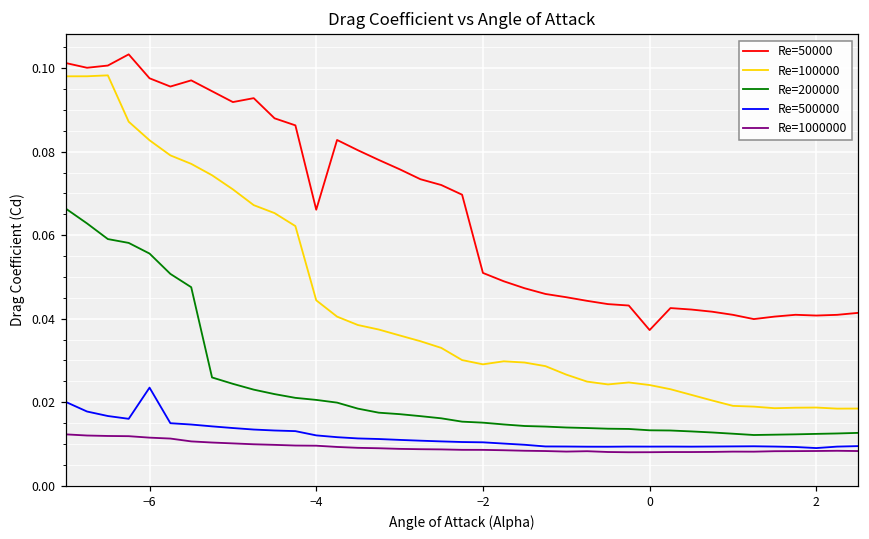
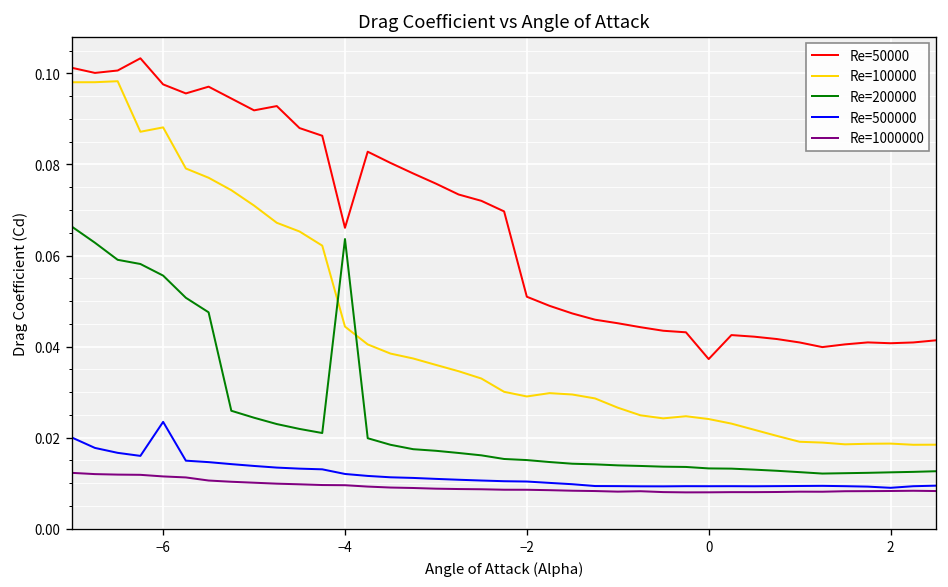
  {
    "Re=50000": {
      "−6": 0.098,
      "−4": 0.066,
      "−2": 0.051,
      "0": 0.037,
      "2": 0.041
    },
    "Re=100000": {
-     "−6": 0.083,
+     "−6": 0.088,
      "−4": 0.044,
      "−2": 0.029,
      "0": 0.024,
      "2": 0.019
    },
    "Re=200000": {
      "−6": 0.056,
-     "−4": 0.021,
+     "−4": 0.064,
      "−2": 0.015,
      "0": 0.013,
      "2": 0.012
    },
    "Re=500000": {
      "−6": 0.023,
      "−4": 0.012,
      "−2": 0.010,
      "0": 0.009,
      "2": 0.009
    },
    "Re=1000000": {
      "−6": 0.011,
      "−4": 0.010,
      "−2": 0.009,
      "0": 0.008,
      "2": 0.008
    }
  }
